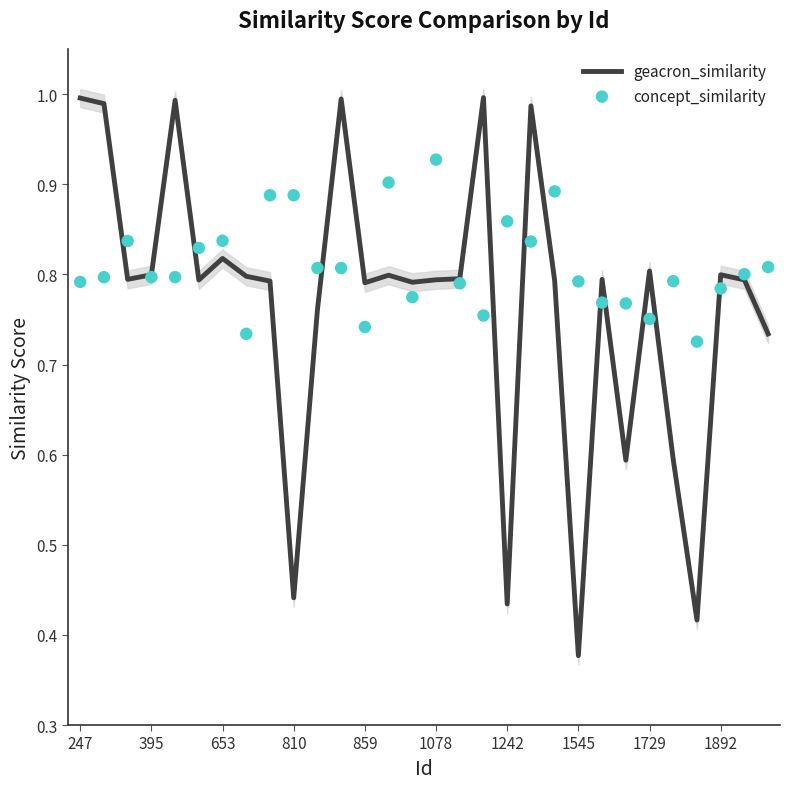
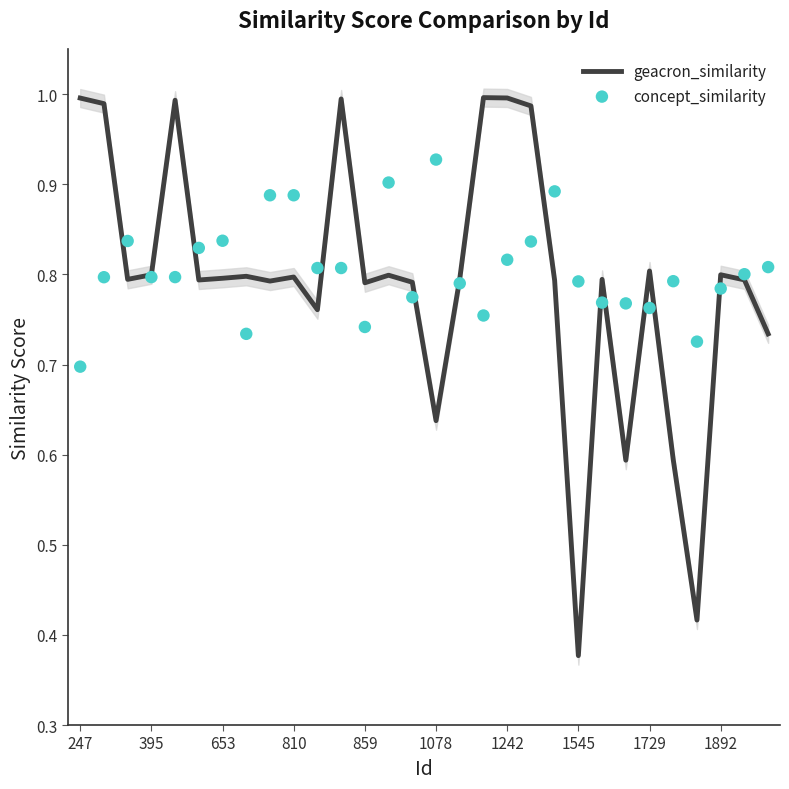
  {
    "geacron_similarity": {
      "247": 1.00,
-     "653": 0.82,
-     "810": 0.44,
+     "653": 0.80,
+     "810": 0.80,
      "859": 0.79,
-     "1078": 0.79,
-     "1242": 0.43,
+     "1078": 0.64,
+     "1242": 1.00,
      "1545": 0.38,
      "1729": 0.80,
      "1892": 0.80
    },
    "concept_similarity": {
-     "247": 0.79,
-     "1242": 0.86,
-     "1729": 0.75
+     "247": 0.70,
+     "1242": 0.82,
+     "1729": 0.76
    }
  }
